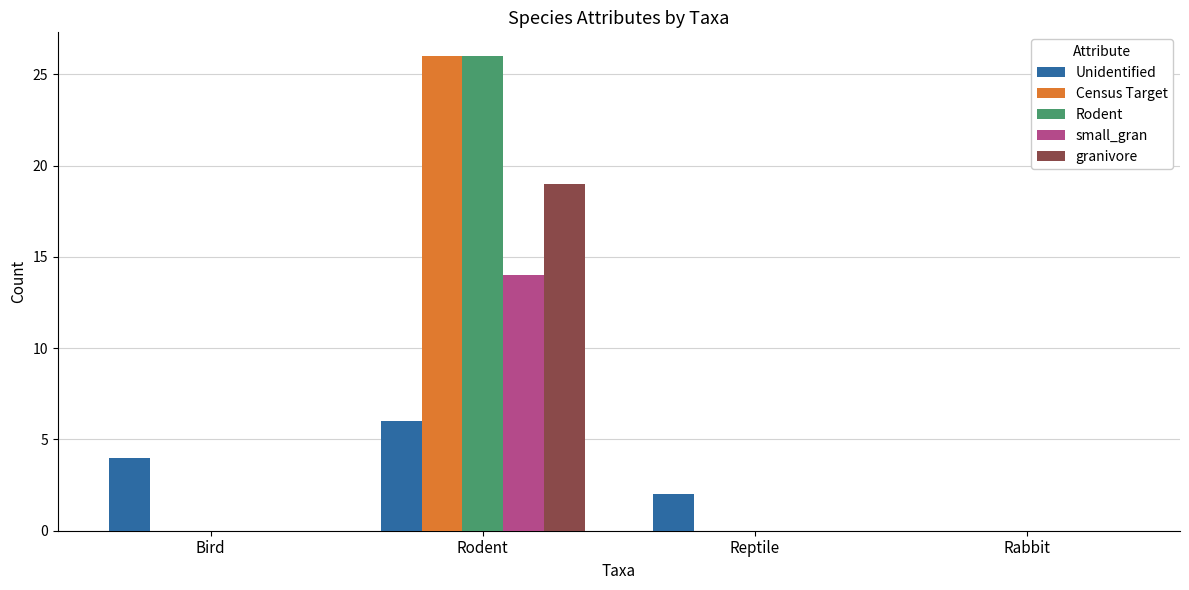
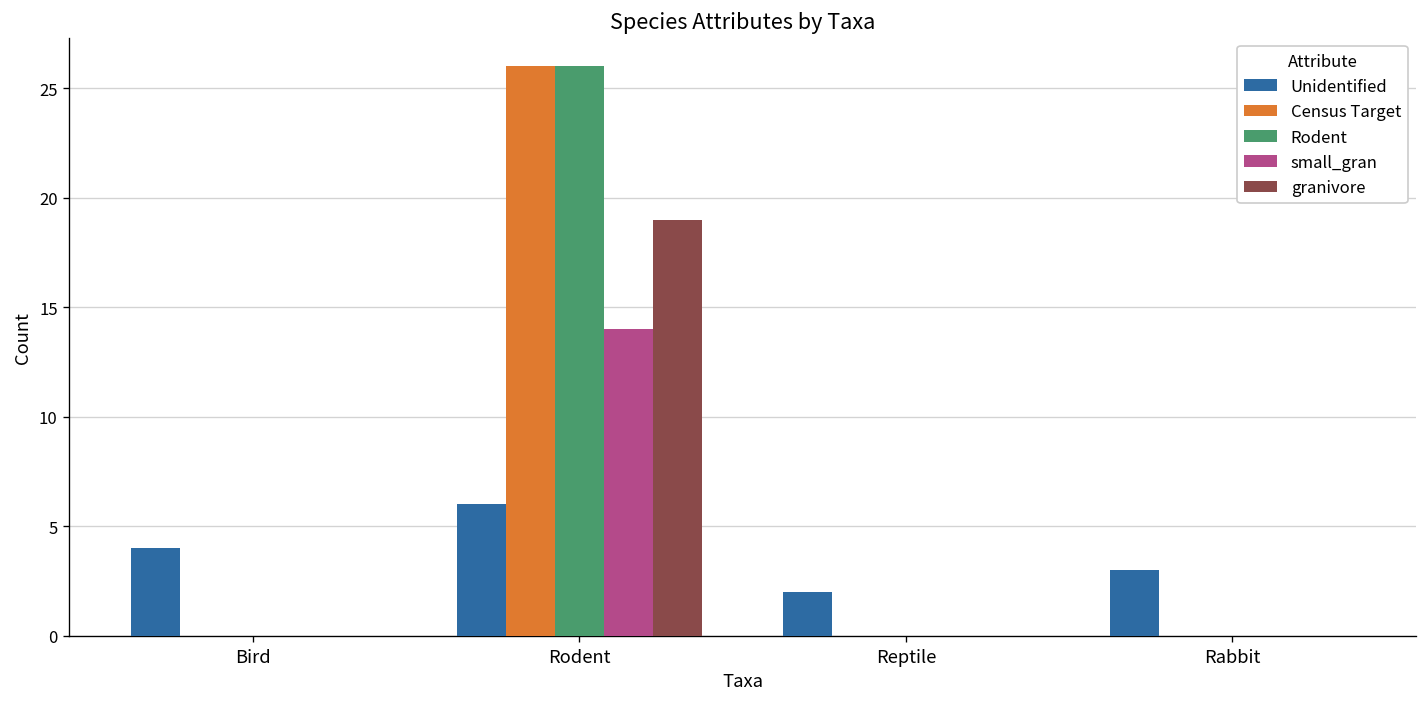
  {
    "Unidentified": {
      "Bird": 4,
      "Rodent": 6,
      "Reptile": 2,
-     "Rabbit": 0
+     "Rabbit": 3
    },
    "Census Target": {
      "Bird": 0,
      "Rodent": 26,
      "Reptile": 0,
      "Rabbit": 0
    },
    "Rodent": {
      "Bird": 0,
      "Rodent": 26,
      "Reptile": 0,
      "Rabbit": 0
    },
    "small_gran": {
      "Bird": 0,
      "Rodent": 14,
      "Reptile": 0,
      "Rabbit": 0
    },
    "granivore": {
      "Bird": 0,
      "Rodent": 19,
      "Reptile": 0,
      "Rabbit": 0
    }
  }
